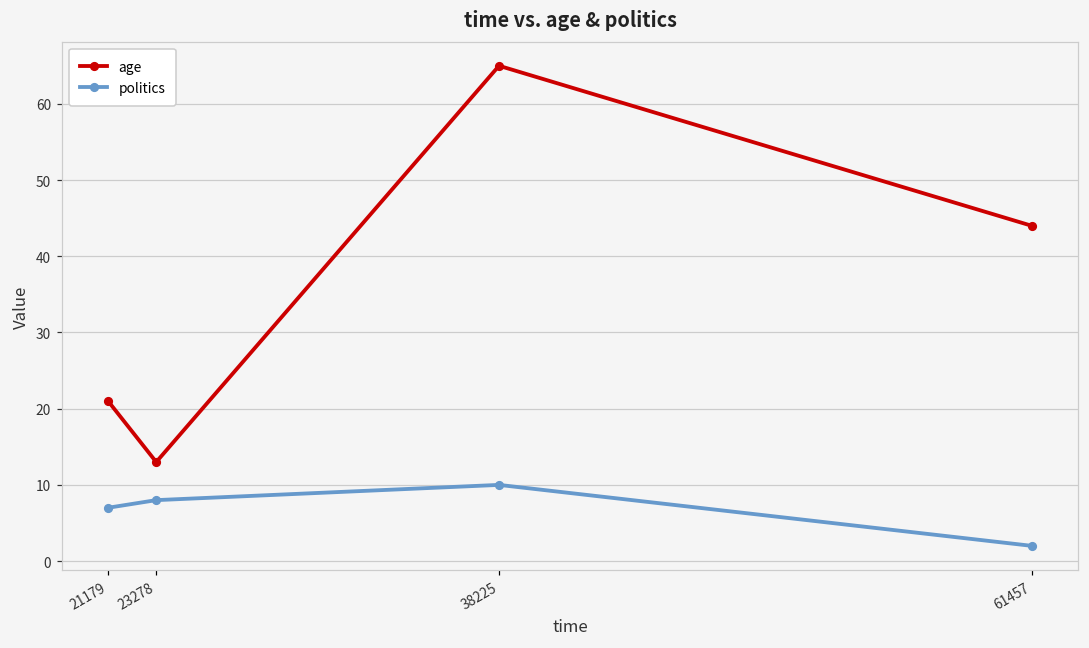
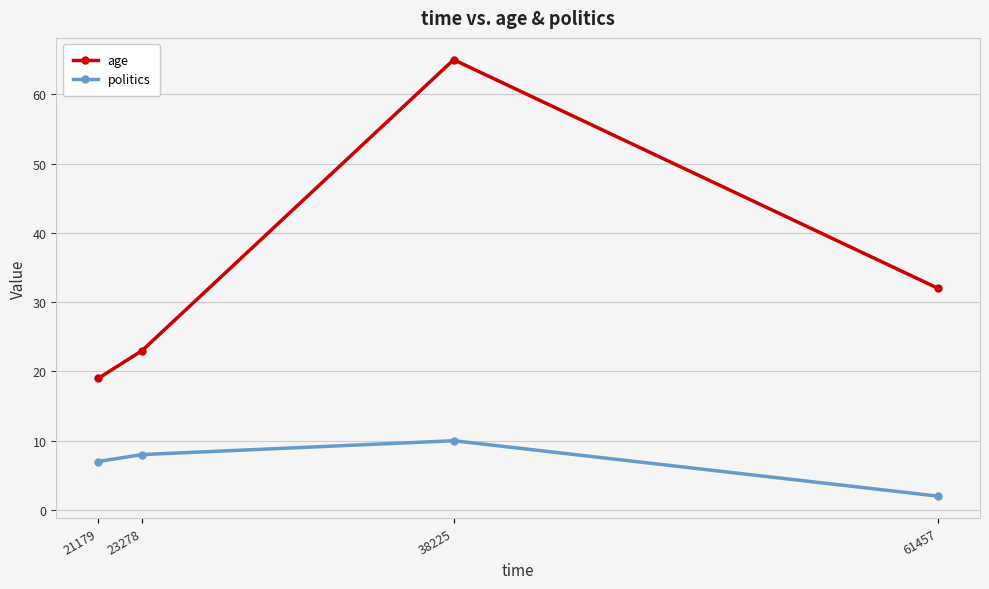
  {
    "age": {
-     "21179": 21,
-     "23278": 13,
+     "21179": 19,
+     "23278": 23,
      "38225": 65,
-     "61457": 44
+     "61457": 32
    },
    "politics": {
      "21179": 7,
      "23278": 8,
      "38225": 10,
      "61457": 2
    }
  }
